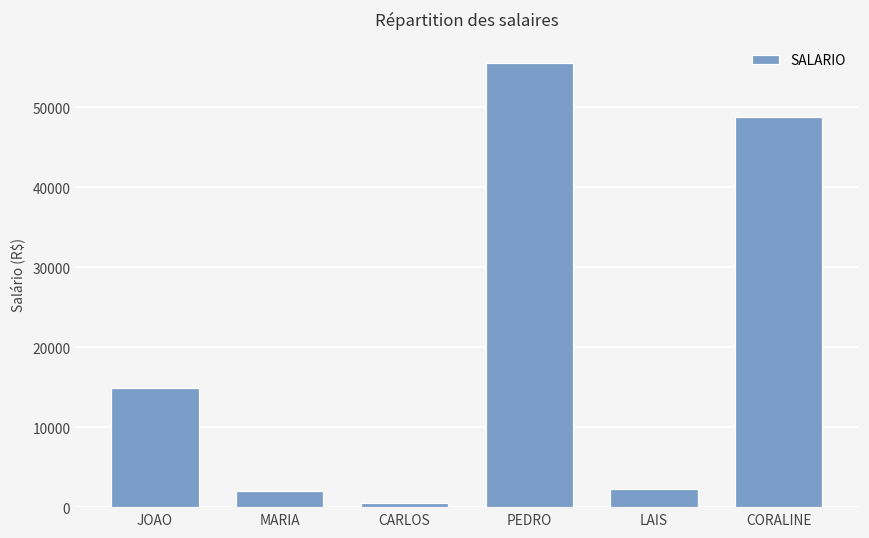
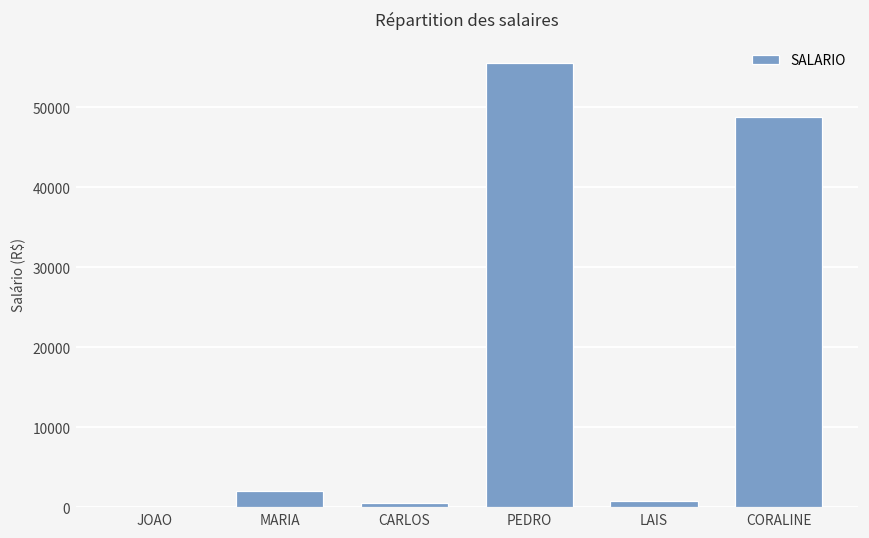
  {
-   "JOAO": 15000,
+   "JOAO": 0,
    "MARIA": 2000,
    "CARLOS": 1000,
    "PEDRO": 56000,
-   "LAIS": 2000,
+   "LAIS": 1000,
    "CORALINE": 49000
  }
